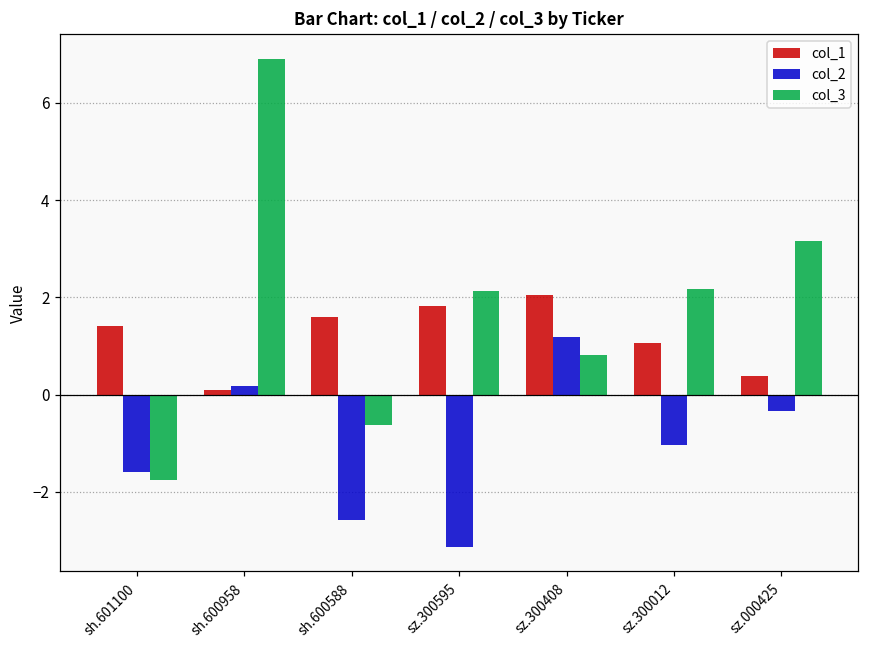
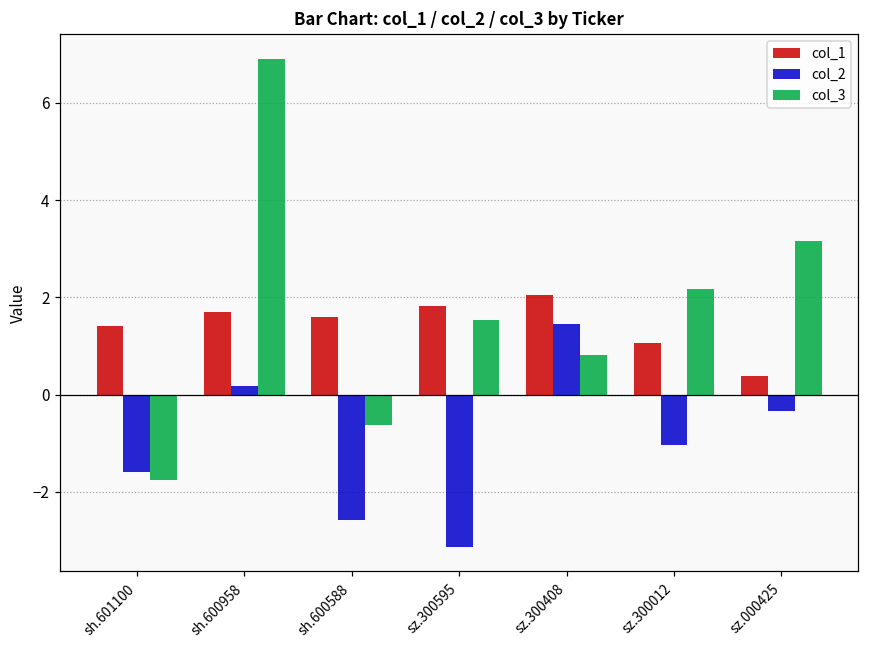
  {
    "col_1": {
      "sh.601100": 1.4,
-     "sh.600958": 0.1,
+     "sh.600958": 1.7,
      "sh.600588": 1.6,
      "sz.300595": 1.8,
      "sz.300408": 2.1,
      "sz.300012": 1.1,
      "sz.000425": 0.4
    },
    "col_2": {
      "sh.601100": -1.6,
      "sh.600958": 0.2,
      "sh.600588": -2.6,
      "sz.300595": -3.1,
-     "sz.300408": 1.2,
+     "sz.300408": 1.5,
      "sz.300012": -1.0,
      "sz.000425": -0.3
    },
    "col_3": {
      "sh.601100": -1.8,
      "sh.600958": 6.9,
      "sh.600588": -0.6,
-     "sz.300595": 2.1,
+     "sz.300595": 1.5,
      "sz.300408": 0.8,
      "sz.300012": 2.2,
      "sz.000425": 3.2
    }
  }
